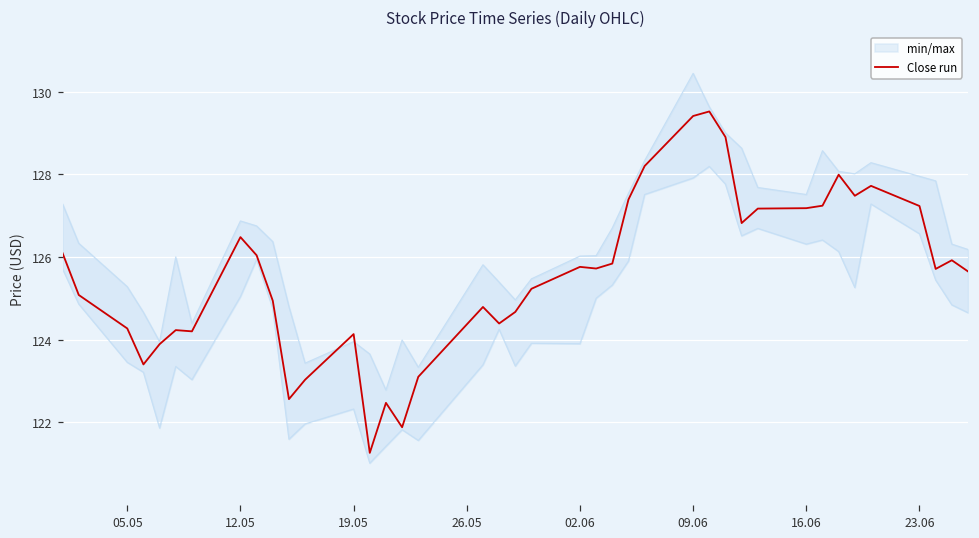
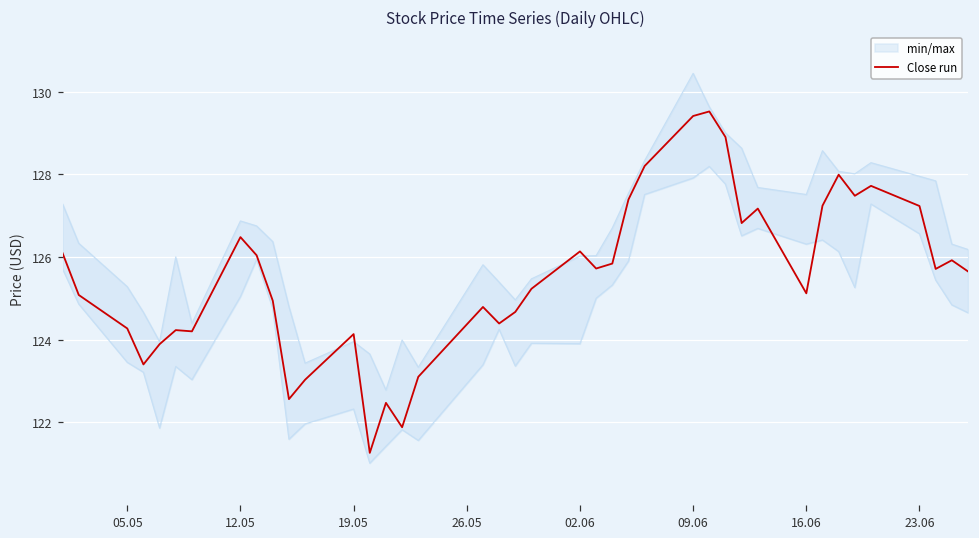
  {
    "Close run": {
      "05.05": 124.3,
      "12.05": 126.5,
      "19.05": 124.1,
-     "02.06": 125.8,
+     "02.06": 126.1,
      "09.06": 129.4,
-     "16.06": 127.2,
+     "16.06": 125.1,
      "23.06": 127.2
    }
  }
